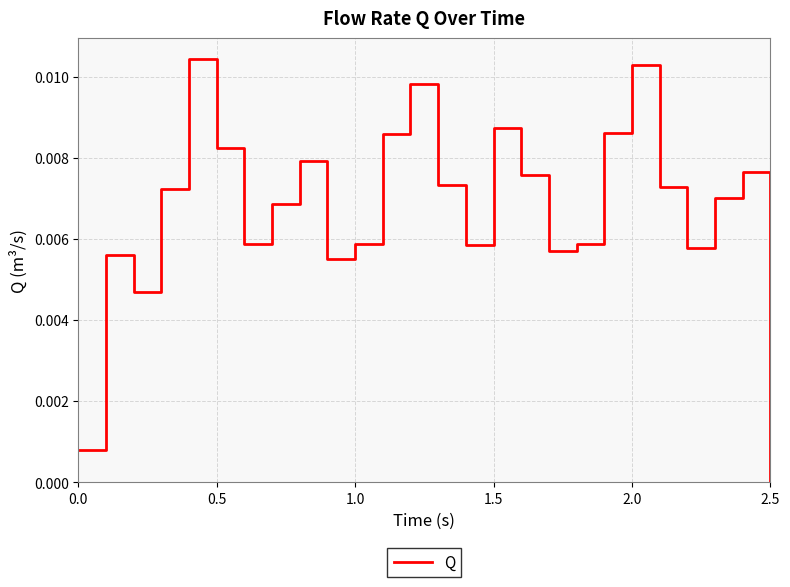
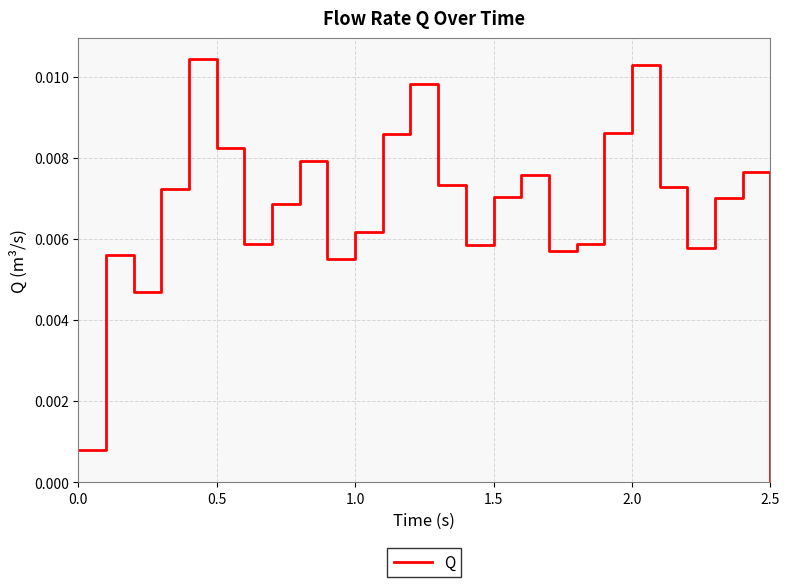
  {
    "0.0": 0.0008,
    "0.5": 0.0082,
-   "1.0": 0.0059,
-   "1.5": 0.0087,
+   "1.0": 0.0062,
+   "1.5": 0.0070,
    "2.0": 0.0103,
    "2.5": 0.0000
  }
